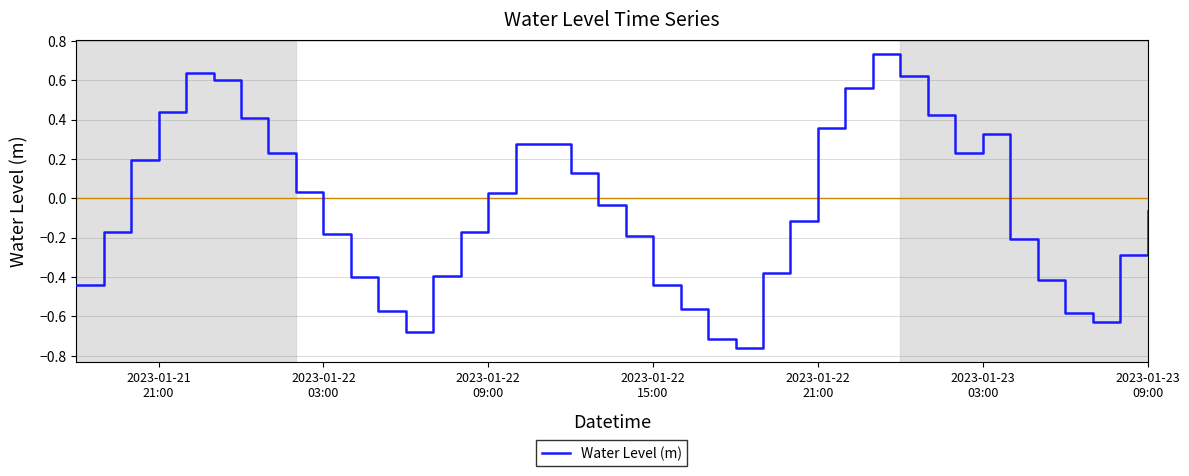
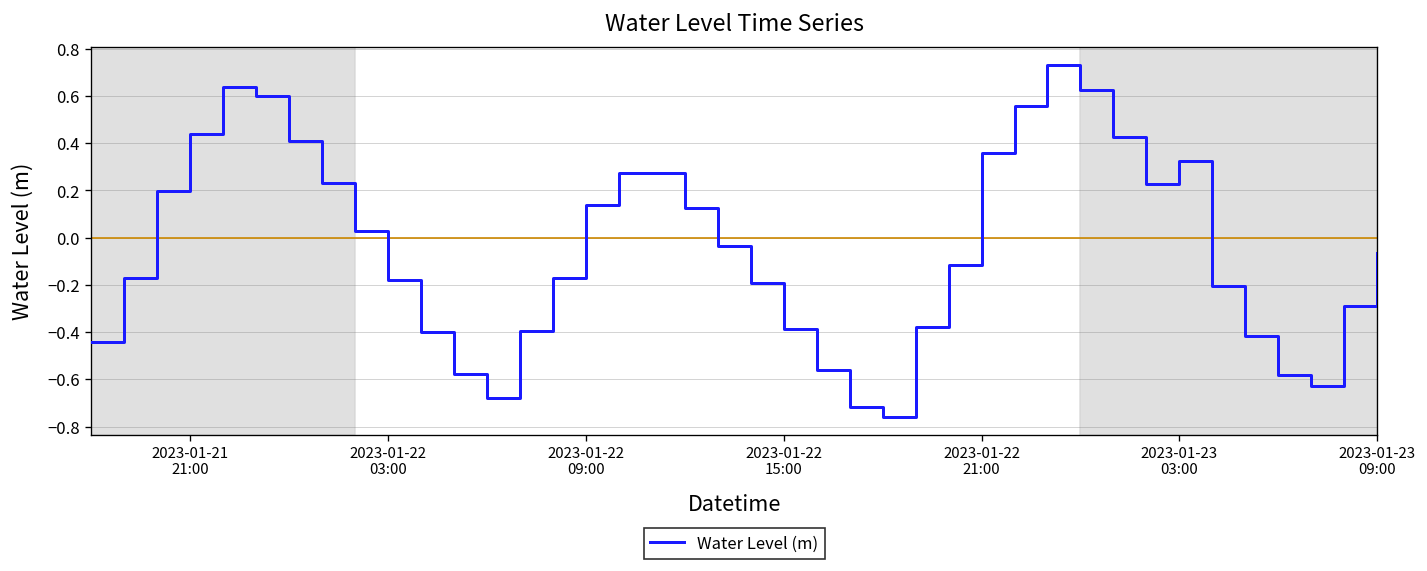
  {
    "2023-01-21 21:00": 0.44,
    "2023-01-22 03:00": -0.18,
-   "2023-01-22 09:00": 0.03,
-   "2023-01-22 15:00": -0.44,
+   "2023-01-22 09:00": 0.14,
+   "2023-01-22 15:00": -0.39,
    "2023-01-22 21:00": 0.36,
    "2023-01-23 03:00": 0.33,
    "2023-01-23 09:00": -0.06
  }
